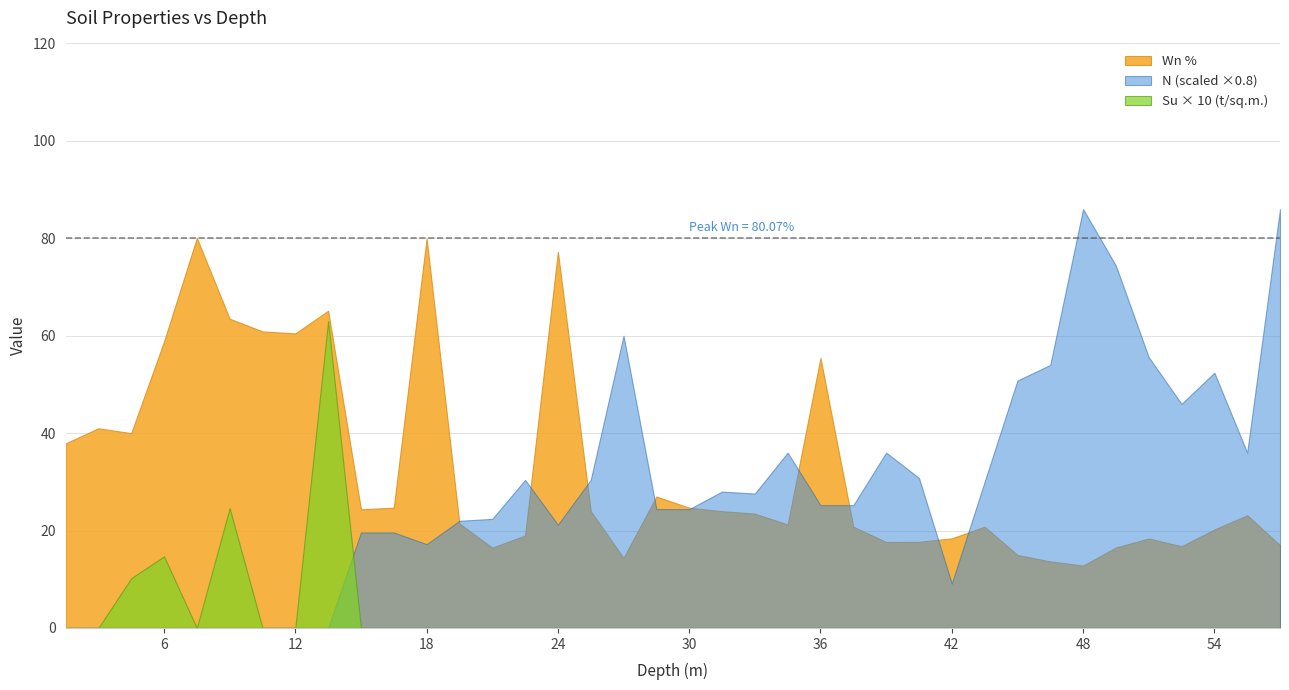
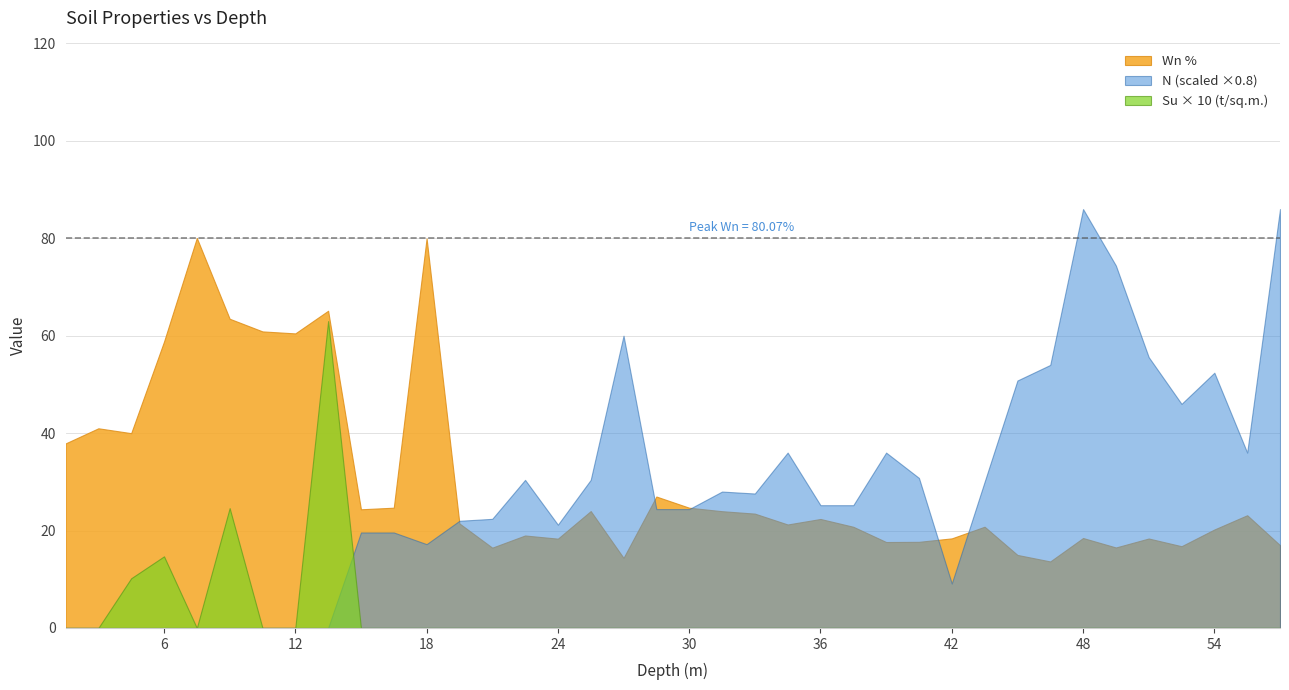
  {
    "Wn %": {
      "6": 59,
      "12": 60,
      "18": 80,
-     "24": 77,
-     "36": 55,
+     "24": 18,
+     "36": 22,
      "42": 18,
-     "48": 13,
+     "48": 18,
      "54": 20
    },
    "N (scaled ×0.8)": {
      "6": 0,
      "18": 17,
      "24": 21,
      "36": 25,
      "42": 9,
      "48": 86,
      "54": 52
    },
    "Su × 10 (t/sq.m.)": {
      "6": 15,
      "18": 0,
      "24": 0,
      "30": 0,
      "36": 0,
      "42": 0,
      "48": 0,
      "54": 0
    }
  }
